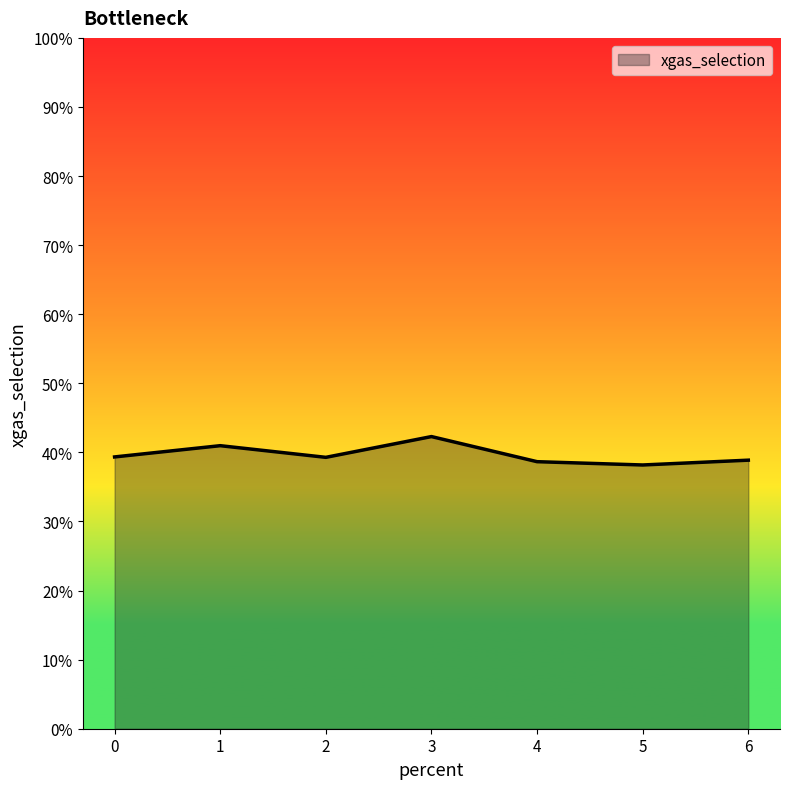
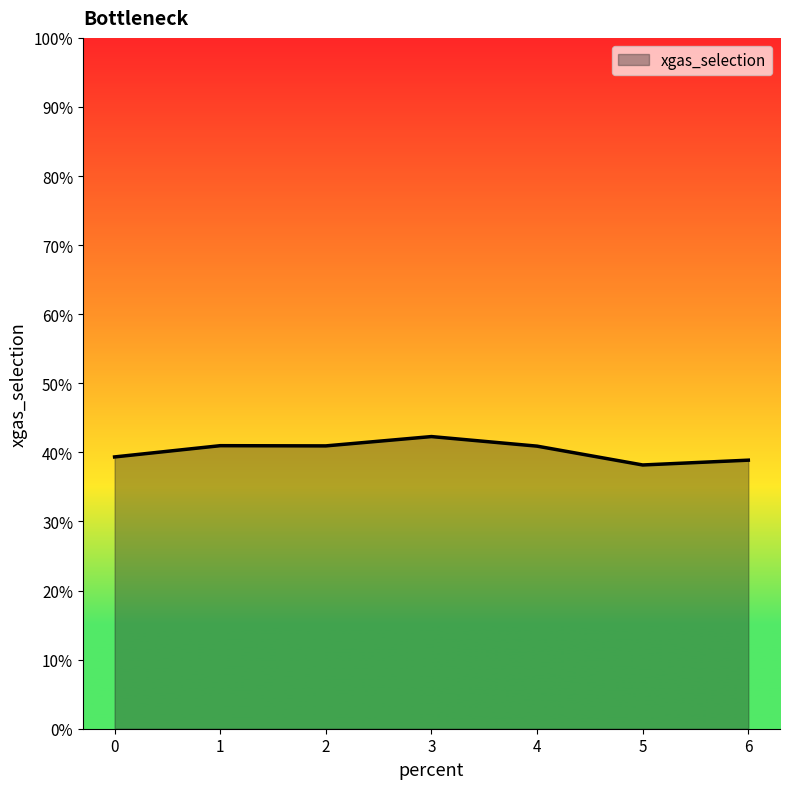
  {
    "0": "39%",
    "1": "41%",
-   "2": "39%",
+   "2": "41%",
    "3": "42%",
-   "4": "39%",
+   "4": "41%",
    "5": "38%",
    "6": "39%"
  }
